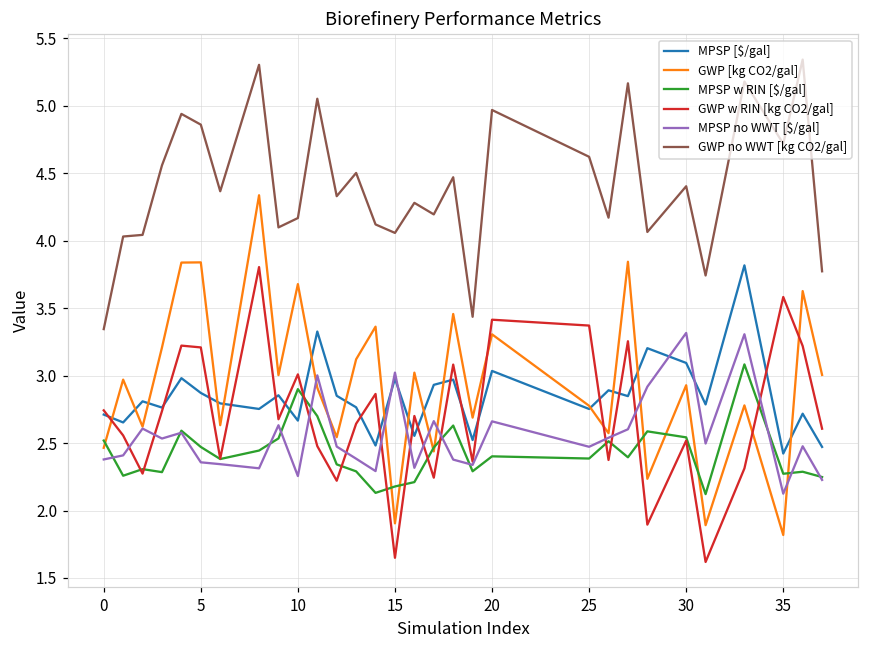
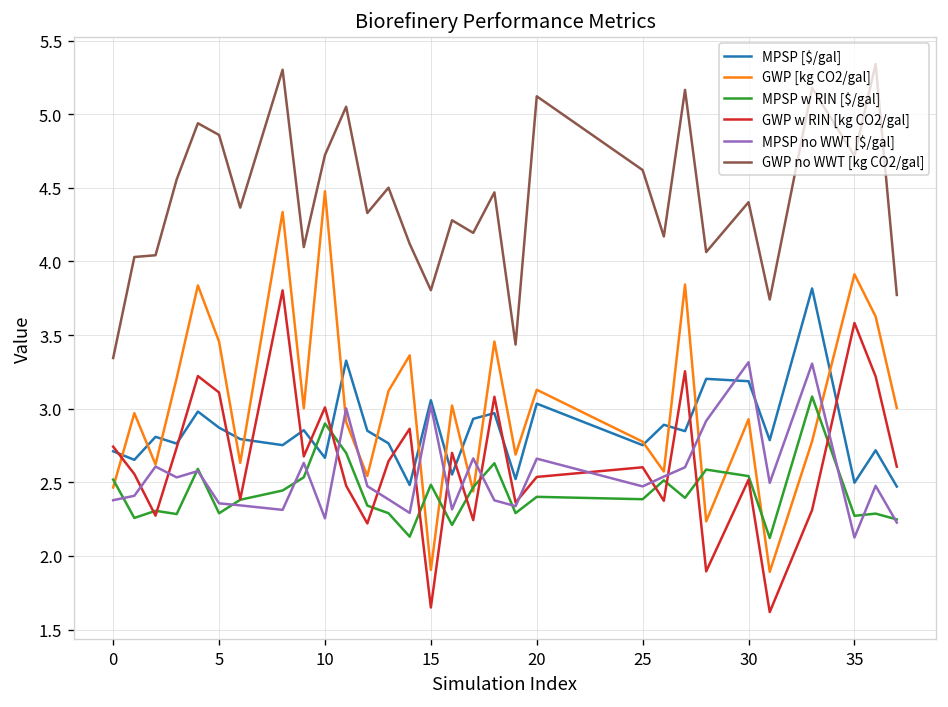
  {
    "MPSP [$/gal]": {
      "0": 2.71,
      "5": 2.87,
      "10": 2.67,
-     "15": 2.98,
+     "15": 3.06,
      "20": 3.03,
      "25": 2.75,
-     "30": 3.09,
-     "35": 2.42
+     "30": 3.19,
+     "35": 2.50
    },
    "GWP [kg CO2/gal]": {
      "0": 2.46,
-     "5": 3.84,
-     "10": 3.68,
+     "5": 3.46,
+     "10": 4.48,
      "15": 1.90,
-     "20": 3.31,
+     "20": 3.13,
      "25": 2.78,
      "30": 2.93,
-     "35": 1.82
+     "35": 3.91
    },
    "MPSP w RIN [$/gal]": {
      "0": 2.52,
-     "5": 2.47,
+     "5": 2.29,
      "10": 2.90,
-     "15": 2.18,
+     "15": 2.48,
      "20": 2.40,
      "25": 2.39,
      "30": 2.54,
      "35": 2.27
    },
    "GWP w RIN [kg CO2/gal]": {
      "0": 2.74,
-     "5": 3.21,
+     "5": 3.11,
      "10": 3.01,
      "15": 1.65,
-     "20": 3.41,
-     "25": 3.37,
+     "20": 2.54,
+     "25": 2.60,
      "30": 2.52,
      "35": 3.58
    },
    "MPSP no WWT [$/gal]": {
      "0": 2.38,
      "5": 2.36,
      "10": 2.26,
      "15": 3.02,
      "20": 2.66,
      "25": 2.47,
      "30": 3.32,
      "35": 2.12
    },
    "GWP no WWT [kg CO2/gal]": {
      "0": 3.34,
      "5": 4.86,
-     "10": 4.17,
-     "15": 4.06,
-     "20": 4.97,
+     "10": 4.72,
+     "15": 3.80,
+     "20": 5.12,
      "25": 4.62,
      "30": 4.40
    }
  }
